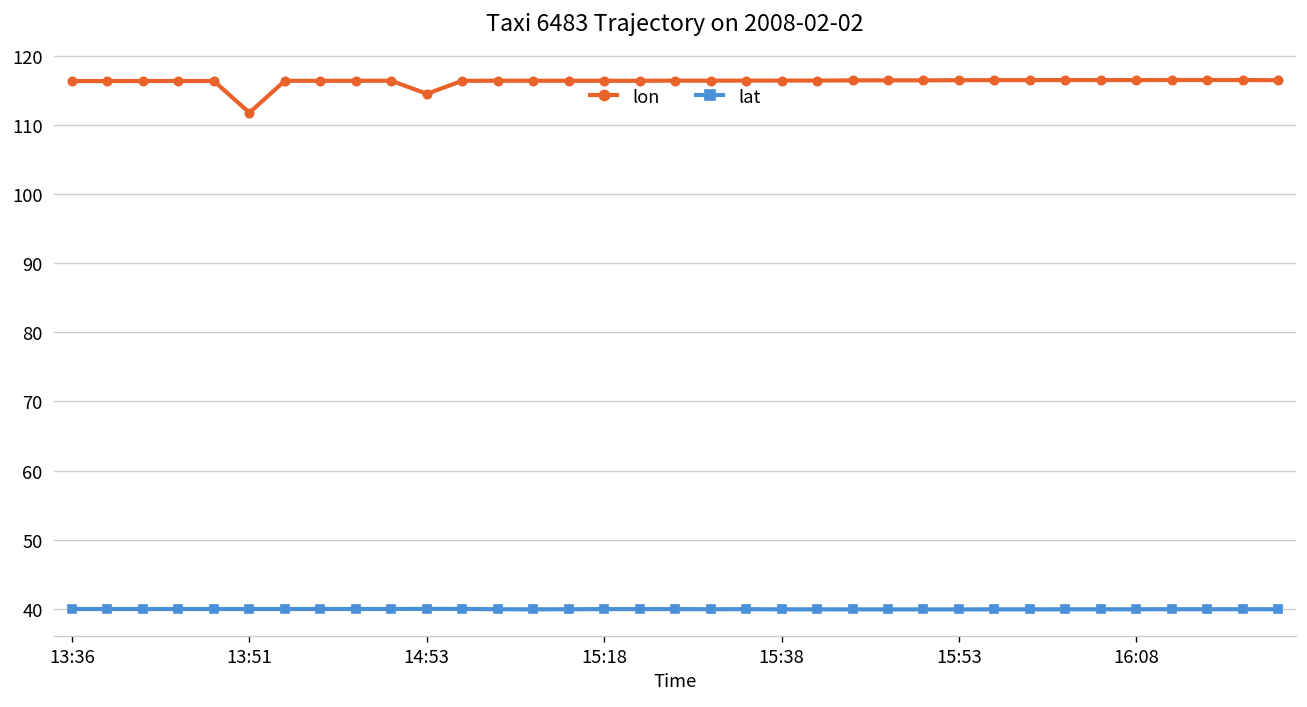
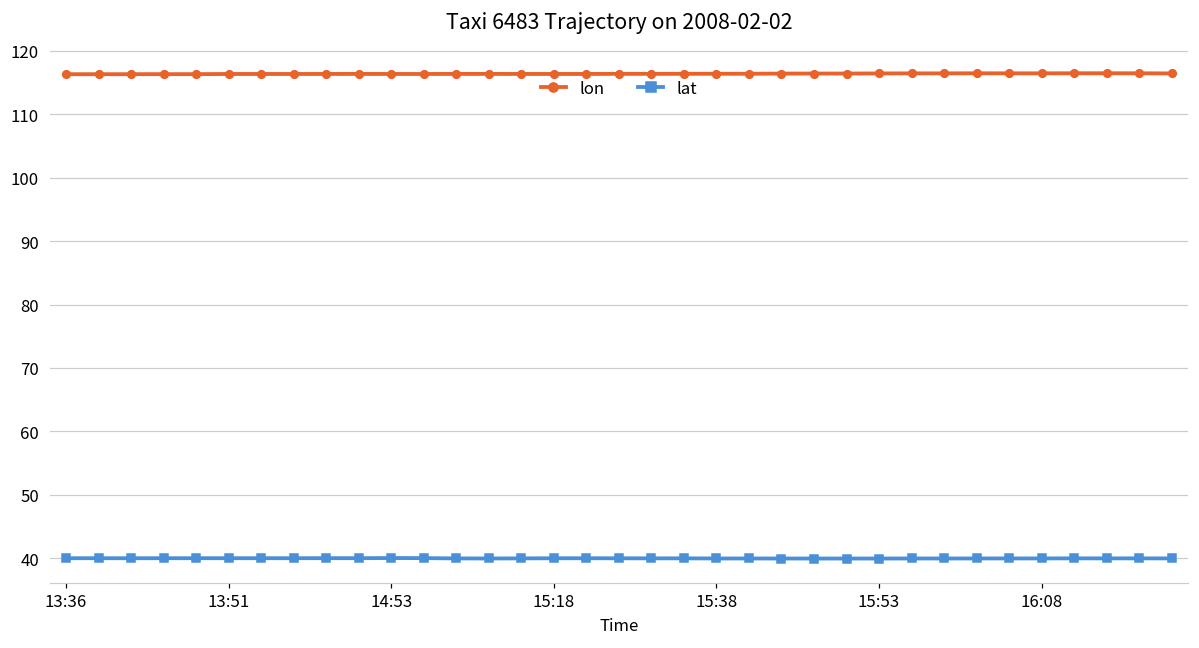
  {
    "lon": {
-     "13:51": 112,
-     "14:53": 114,
+     "13:51": 116,
+     "14:53": 116,
      "15:53": 116
    },
    "lat": {
      "13:51": 40,
      "14:53": 40,
      "15:53": 40
    }
  }
